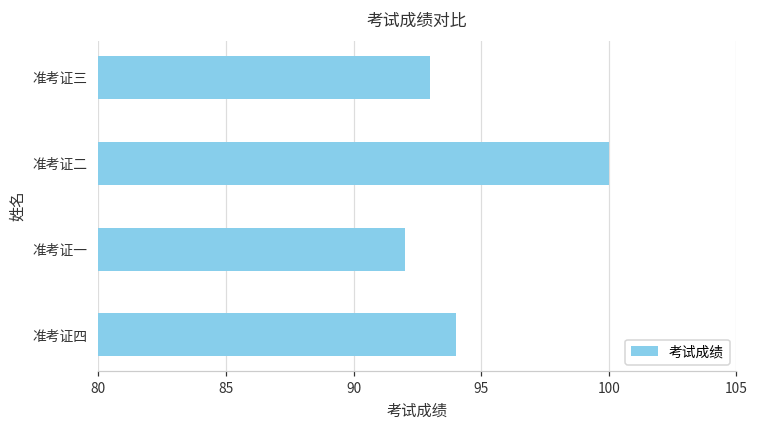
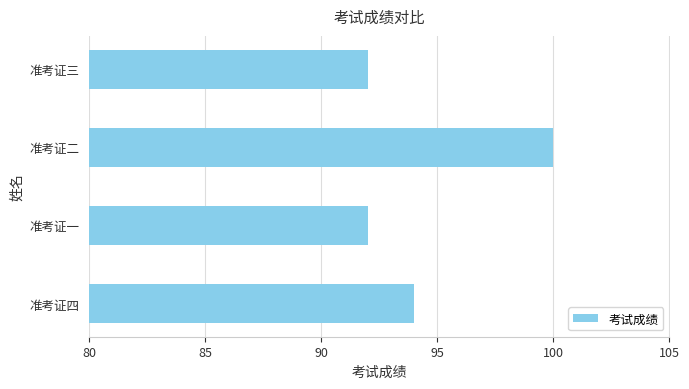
  {
-   "准考证三": 93,
+   "准考证三": 92,
    "准考证二": 100,
    "准考证一": 92,
    "准考证四": 94
  }
